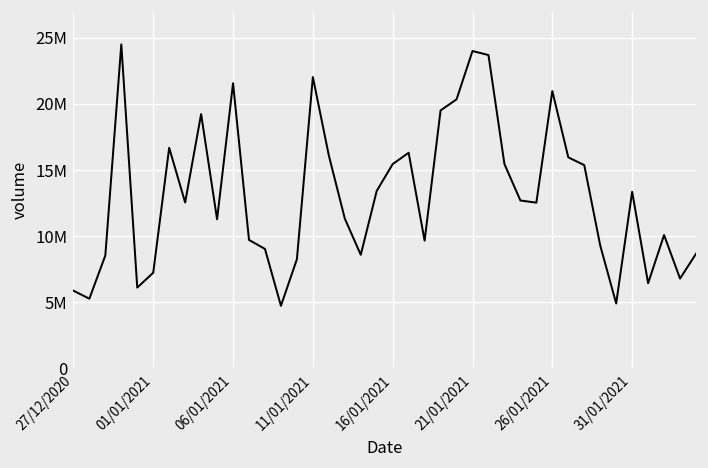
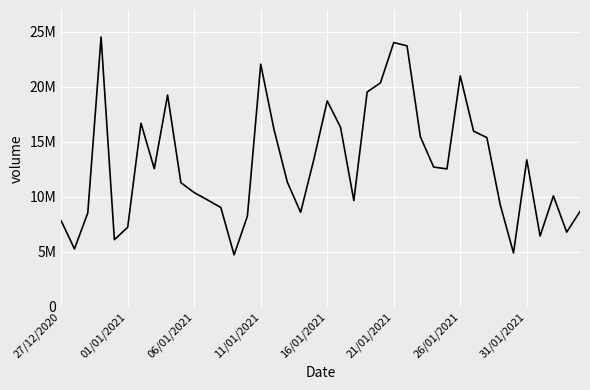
  {
-   "27/12/2020": 5900000,
+   "27/12/2020": 7800000,
    "01/01/2021": 7200000,
-   "06/01/2021": 21600000,
+   "06/01/2021": 10400000,
    "11/01/2021": 22000000,
-   "16/01/2021": 15500000,
+   "16/01/2021": 18700000,
    "21/01/2021": 24000000,
    "26/01/2021": 21000000,
    "31/01/2021": 13400000
  }
